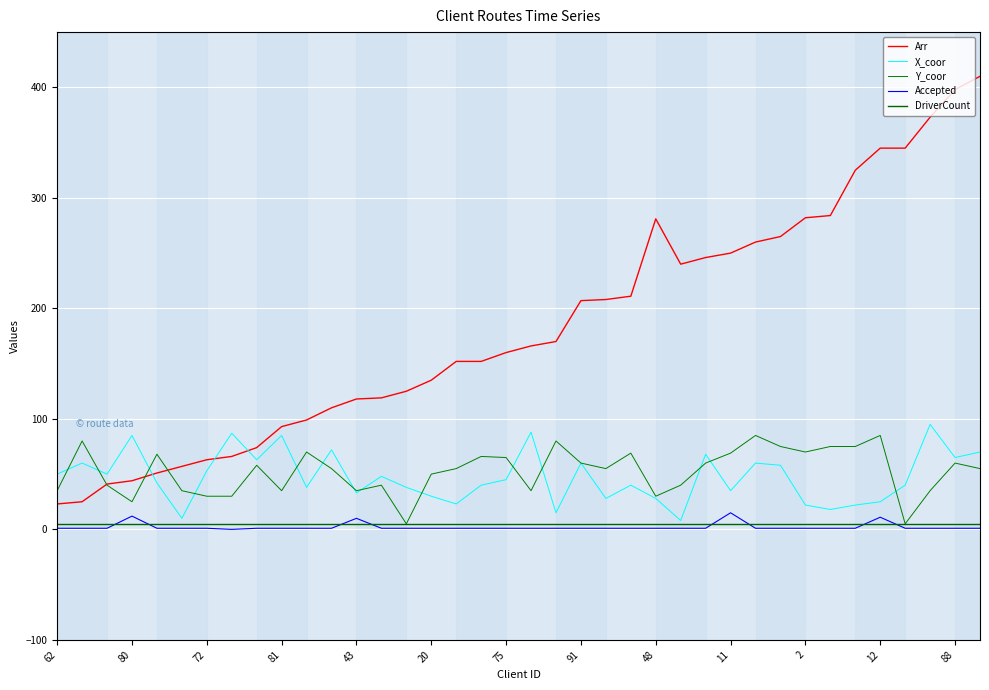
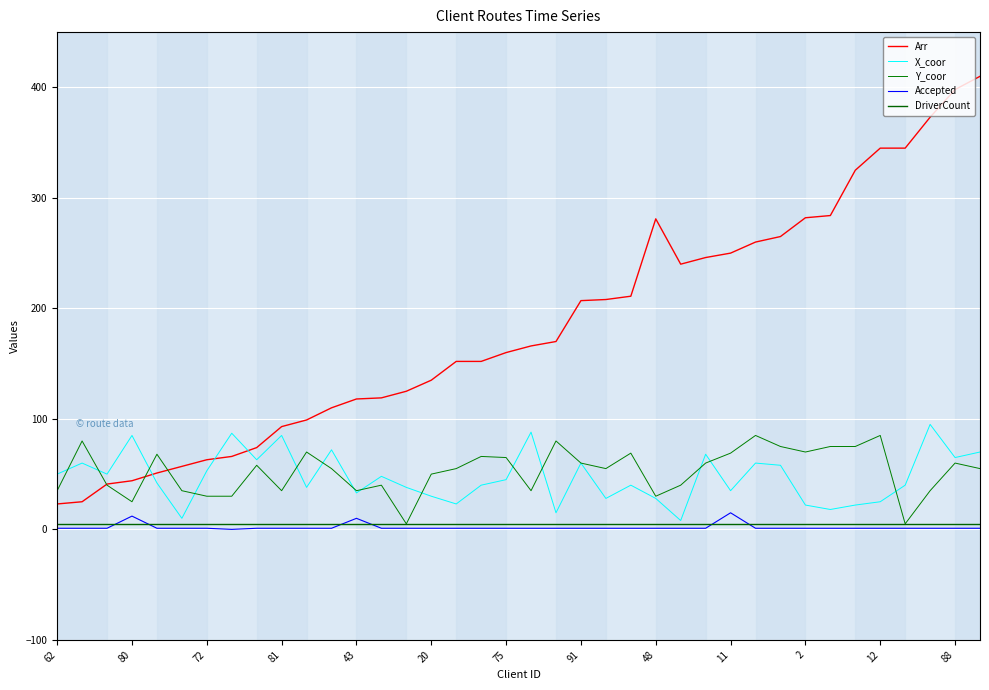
  {
    "Arr": {
      "62": 23,
      "80": 44,
      "72": 63,
      "81": 93,
      "43": 118,
      "20": 135,
      "75": 160,
      "91": 207,
      "48": 281,
      "11": 250,
      "2": 282,
      "12": 345
    },
    "X_coor": {
      "62": 50,
      "80": 85,
      "72": 53,
      "81": 85,
      "20": 30,
      "75": 45,
      "11": 35,
      "2": 22,
      "12": 25,
      "88": 65
    },
    "Accepted": {
      "62": 1,
      "80": 12,
      "72": 1,
      "81": 1,
      "43": 10,
      "20": 1,
      "75": 1,
      "91": 1,
      "48": 1,
      "11": 15,
      "2": 1,
-     "12": 11,
+     "12": 1,
      "88": 1
    }
  }
